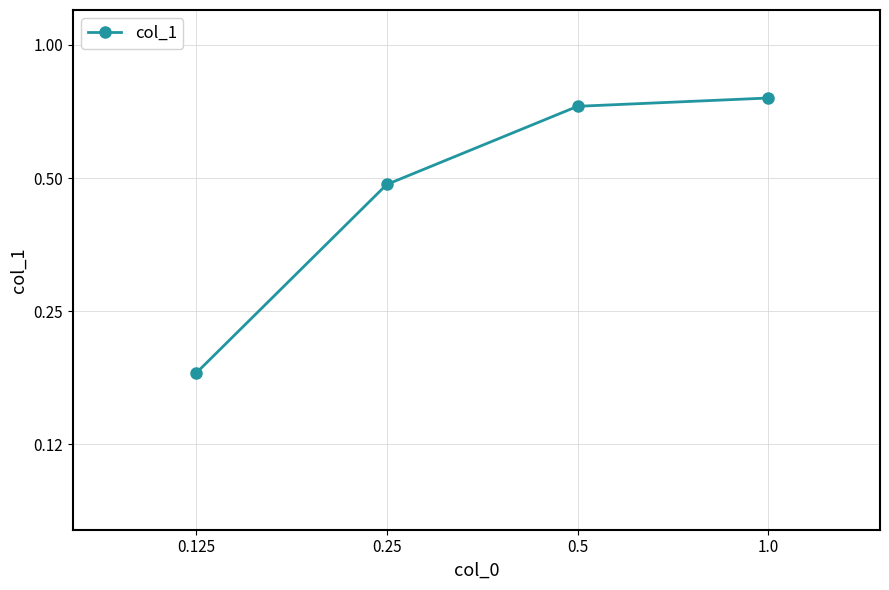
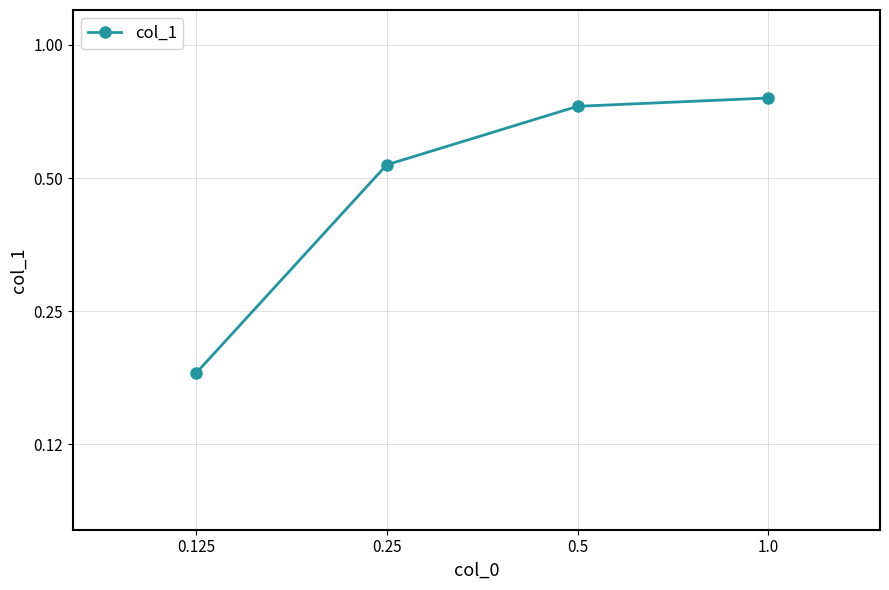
  {
    "0.125": 0.18,
-   "0.25": 0.48,
+   "0.25": 0.54,
    "0.5": 0.73,
    "1.0": 0.76
  }
